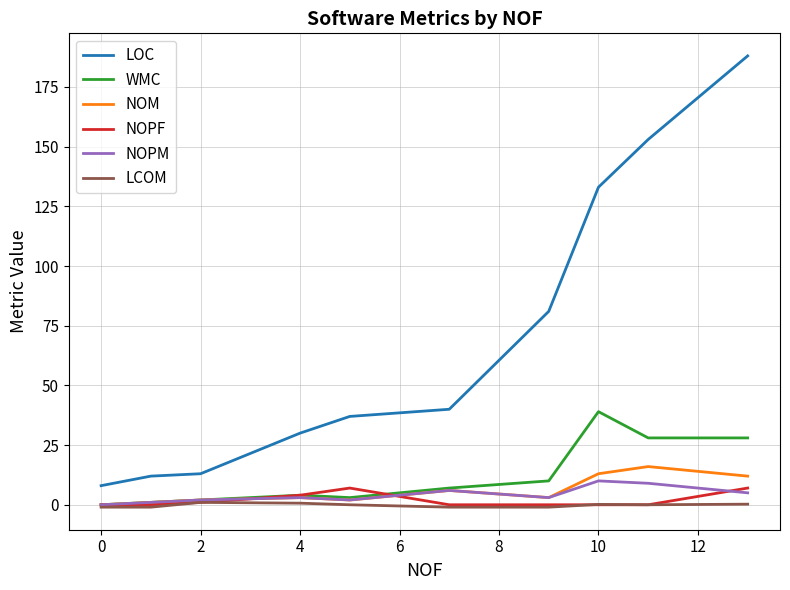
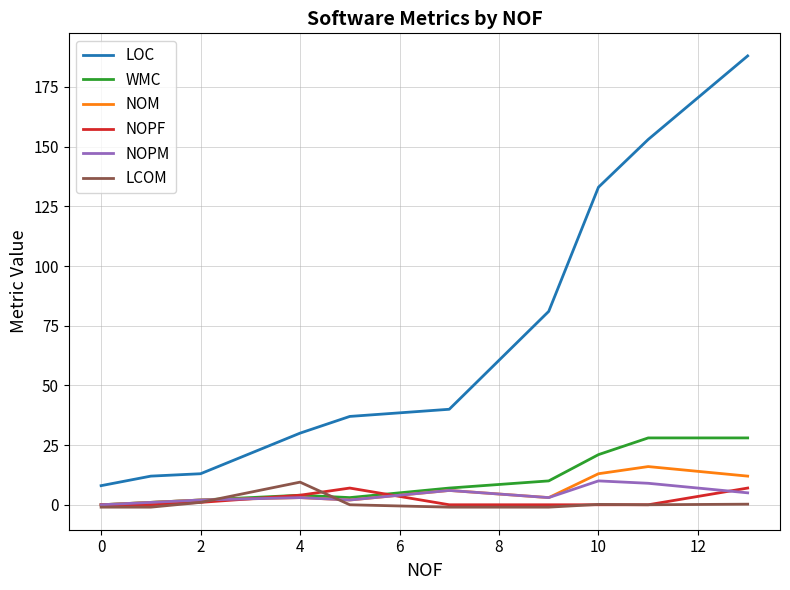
  {
    "LOC": {
      "0": 8,
      "2": 13,
      "4": 30,
      "10": 133
    },
    "WMC": {
-     "10": 39
+     "10": 21
    },
    "NOM": {
      "10": 13
    },
    "NOPM": {
      "10": 10
    },
    "LCOM": {
-     "4": 1
+     "4": 9
    }
  }
